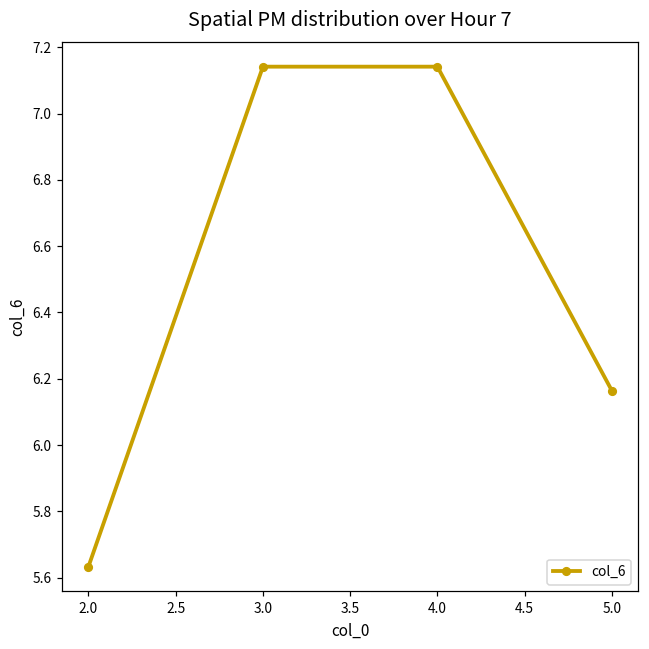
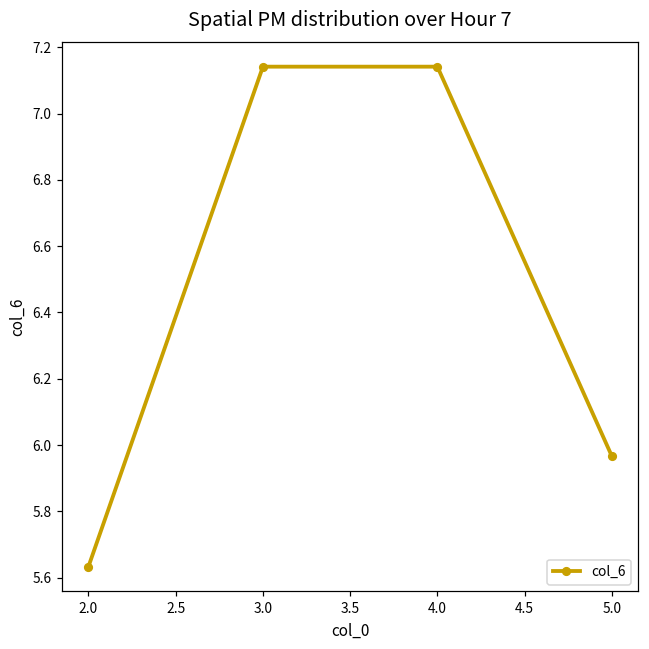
  {
    "2.0": 5.63,
    "3.0": 7.14,
    "4.0": 7.14,
-   "5.0": 6.16
+   "5.0": 5.97
  }
